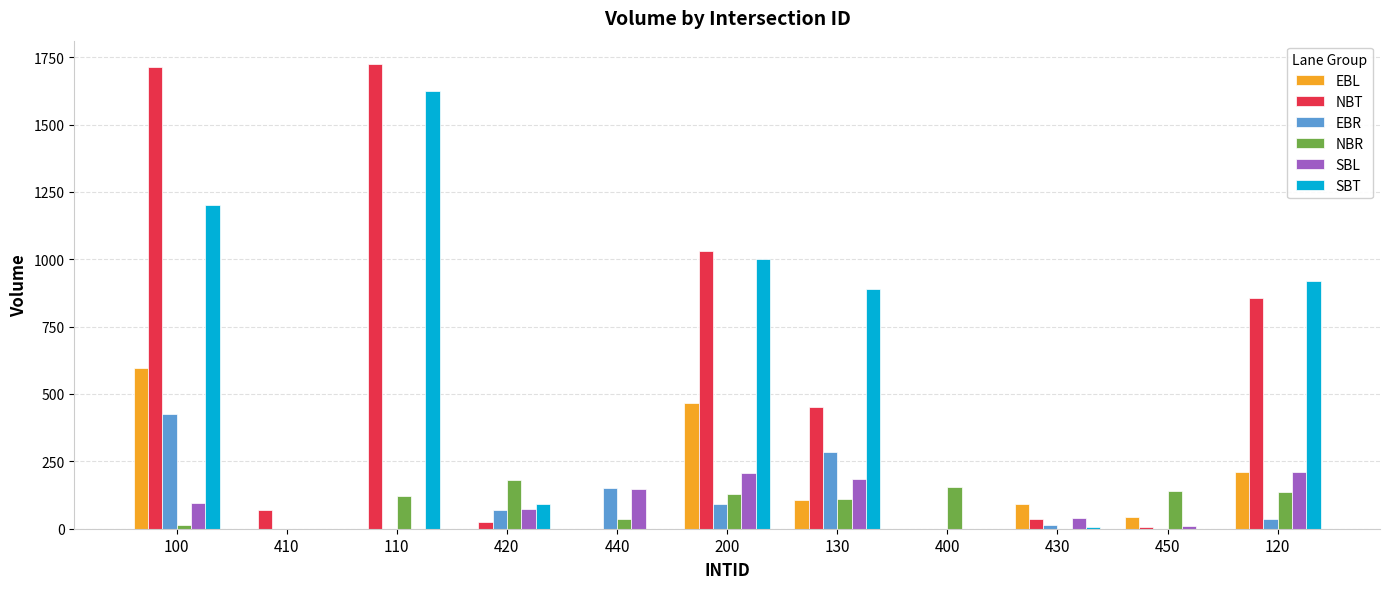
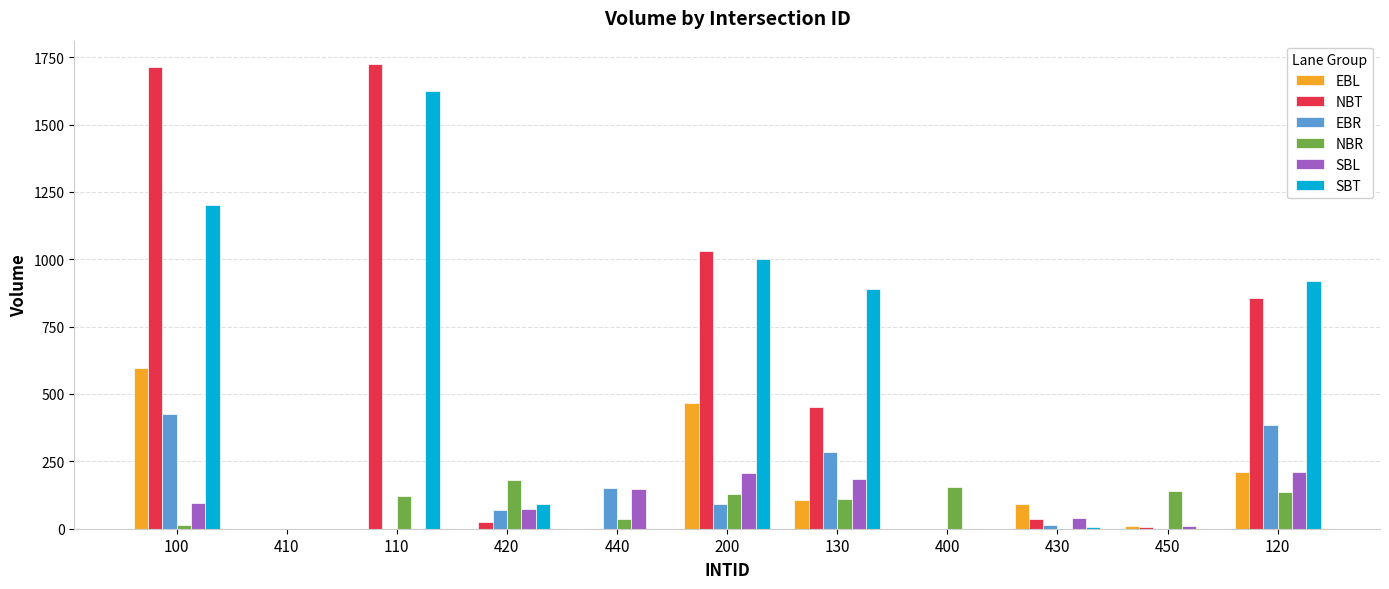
  {
    "EBL": {
      "100": 600,
      "410": 0,
      "110": 0,
      "420": 0,
      "440": 0,
      "200": 470,
      "130": 110,
      "400": 0,
      "430": 90,
-     "450": 40,
+     "450": 10,
      "120": 210
    },
    "NBT": {
      "100": 1720,
-     "410": 70,
+     "410": 0,
      "110": 1730,
      "420": 30,
      "440": 0,
      "200": 1030,
      "130": 450,
      "400": 0,
      "430": 40,
      "120": 860
    },
    "EBR": {
      "100": 430,
      "410": 0,
      "110": 0,
      "420": 70,
      "440": 150,
      "200": 90,
      "130": 290,
      "400": 0,
      "430": 20,
      "450": 0,
-     "120": 40
+     "120": 390
    },
    "NBR": {
      "100": 20,
      "410": 0,
      "110": 120,
      "420": 180,
      "440": 40,
      "200": 130,
      "130": 110,
      "400": 150,
      "430": 0,
      "450": 140,
      "120": 140
    },
    "SBL": {
      "100": 100,
      "410": 0,
      "110": 0,
      "420": 80,
      "440": 150,
      "200": 210,
      "130": 190,
      "400": 0,
      "430": 40,
      "450": 10,
      "120": 210
    },
    "SBT": {
      "100": 1200,
      "410": 0,
      "110": 1630,
      "420": 90,
      "440": 0,
      "200": 1000,
      "130": 890,
      "400": 0,
      "450": 0,
      "120": 920
    }
  }
